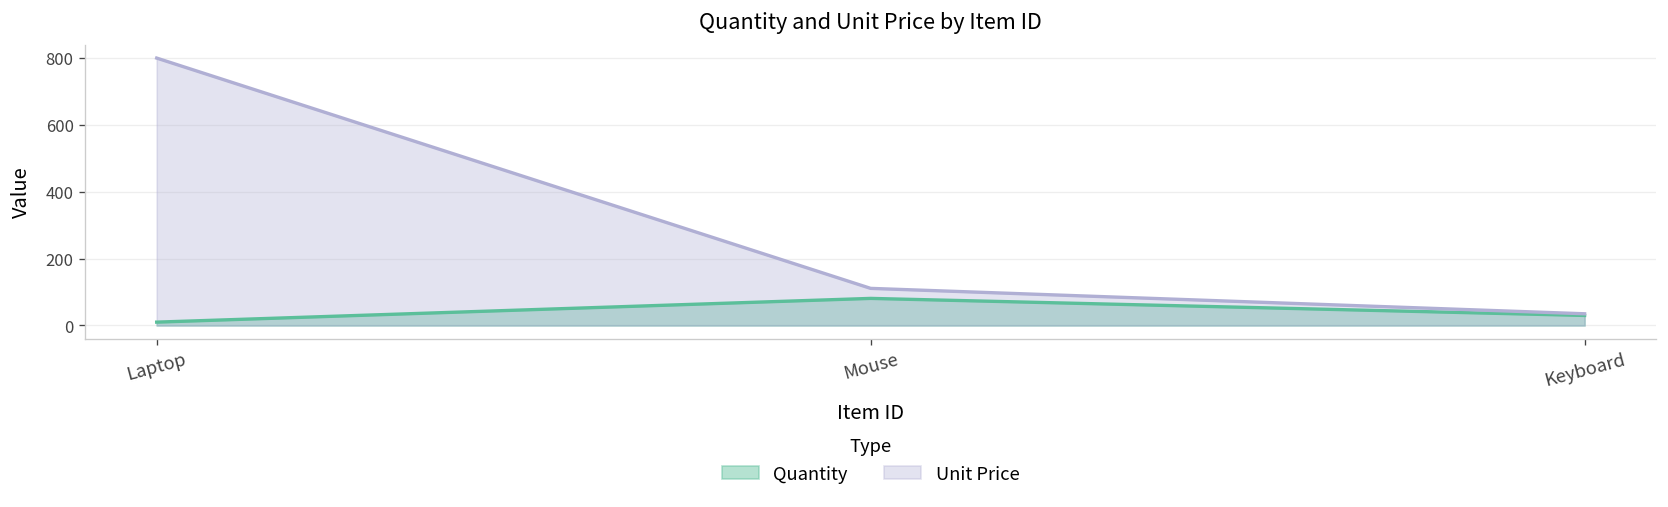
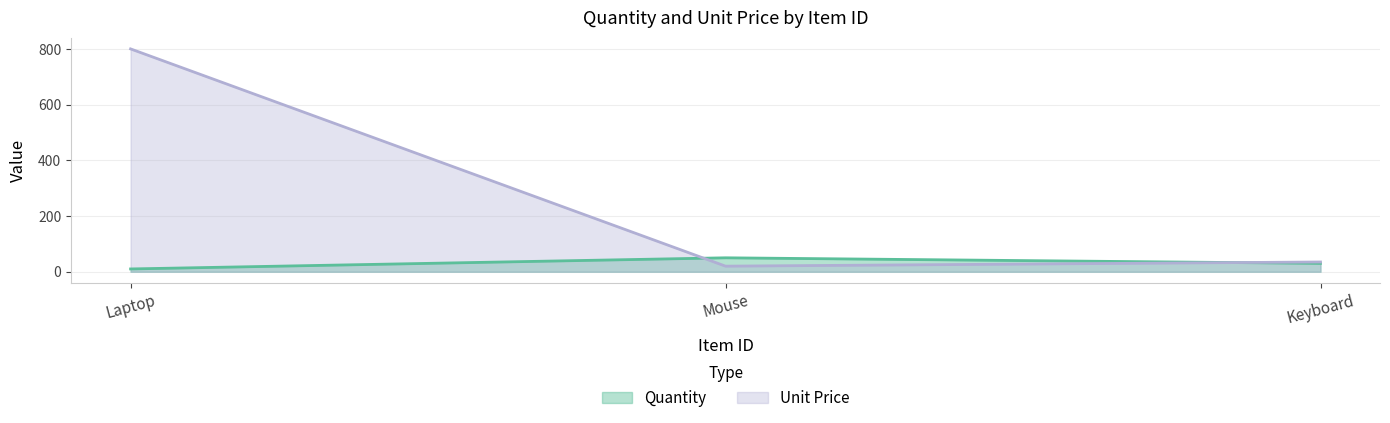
  {
    "Quantity": {
      "Laptop": 10,
-     "Mouse": 80
+     "Mouse": 50
    },
    "Unit Price": {
      "Laptop": 800,
-     "Mouse": 110
+     "Mouse": 20
    }
  }
